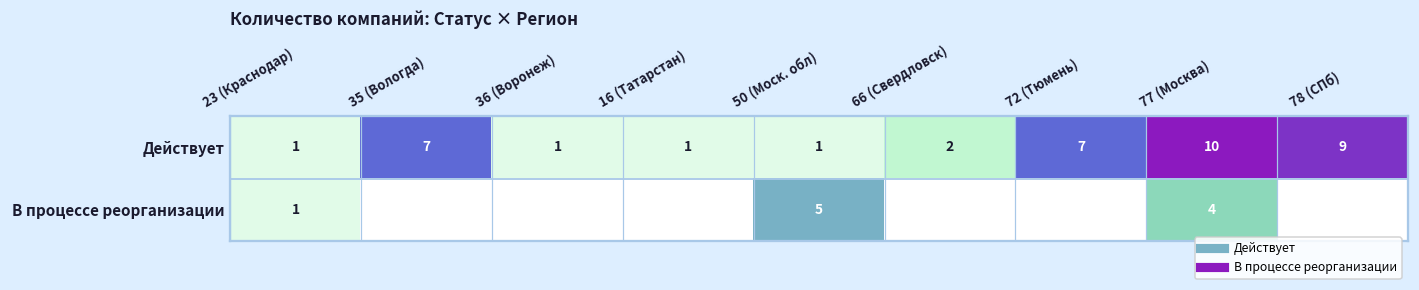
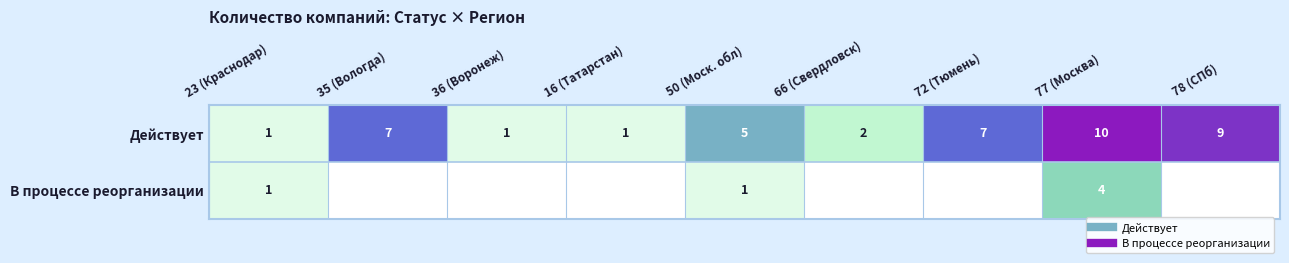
  {
    "Действует": {
      "23 (Краснодар)": 1,
      "35 (Вологда)": 7,
      "36 (Воронеж)": 1,
      "16 (Татарстан)": 1,
-     "50 (Моск. обл)": 1,
+     "50 (Моск. обл)": 5,
      "66 (Свердловск)": 2,
      "72 (Тюмень)": 7,
      "77 (Москва)": 10,
      "78 (СПб)": 9
    },
    "В процессе реорганизации": {
      "23 (Краснодар)": 1,
-     "50 (Моск. обл)": 5,
+     "50 (Моск. обл)": 1,
      "77 (Москва)": 4
    }
  }
